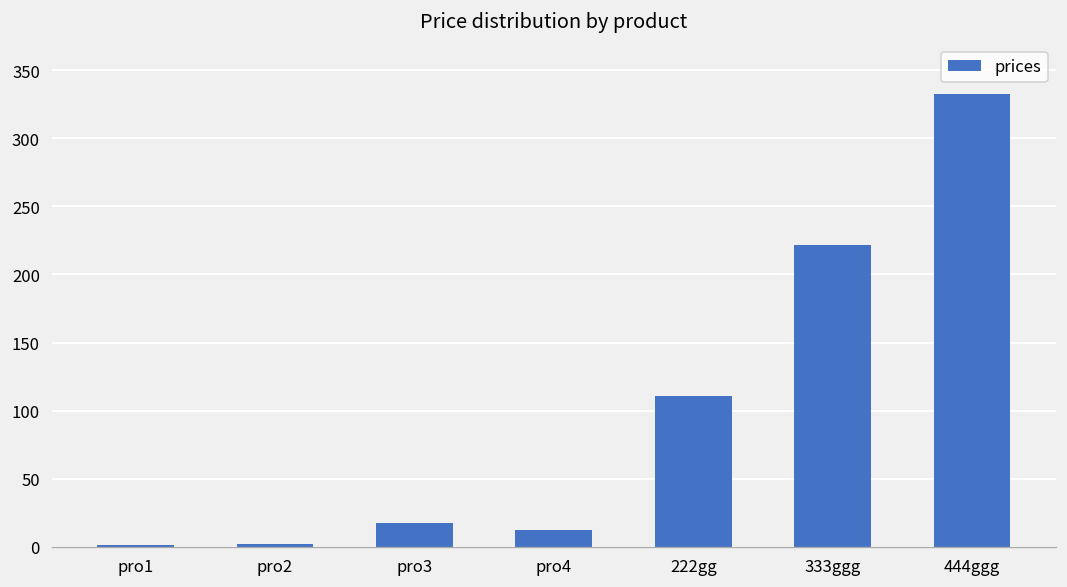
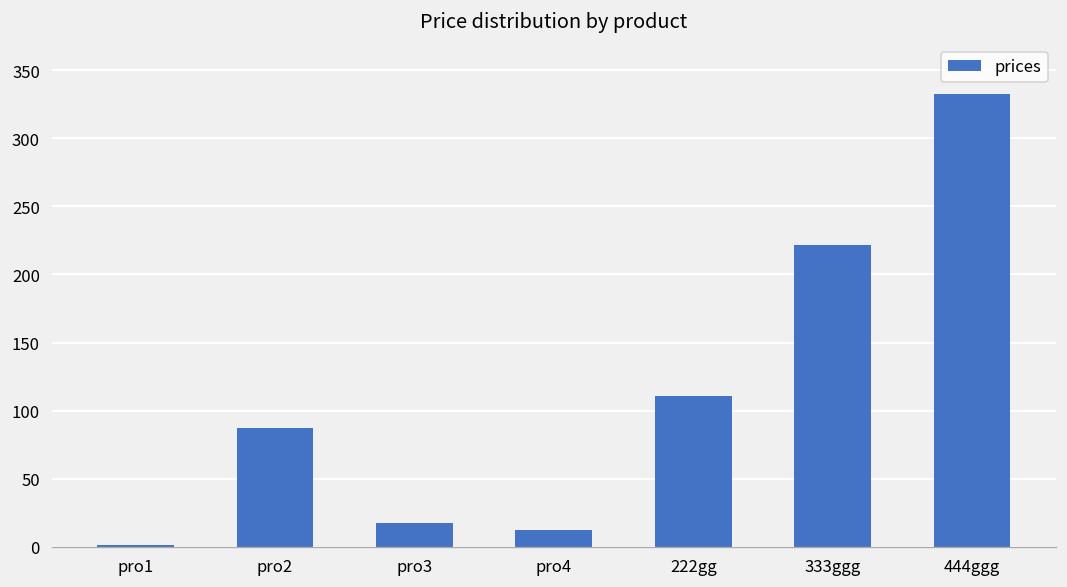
  {
-   "pro2": 2,
+   "pro2": 87,
    "pro3": 17,
    "pro4": 12,
    "222gg": 111,
    "333ggg": 222,
    "444ggg": 333
  }
